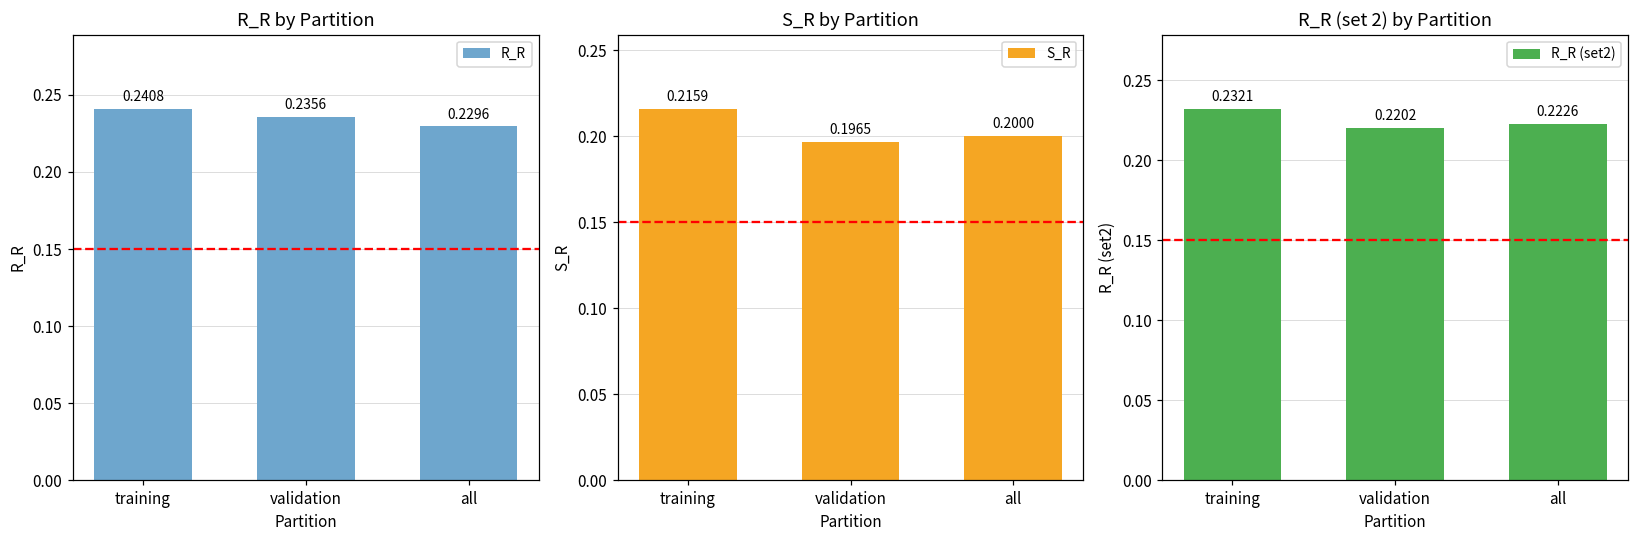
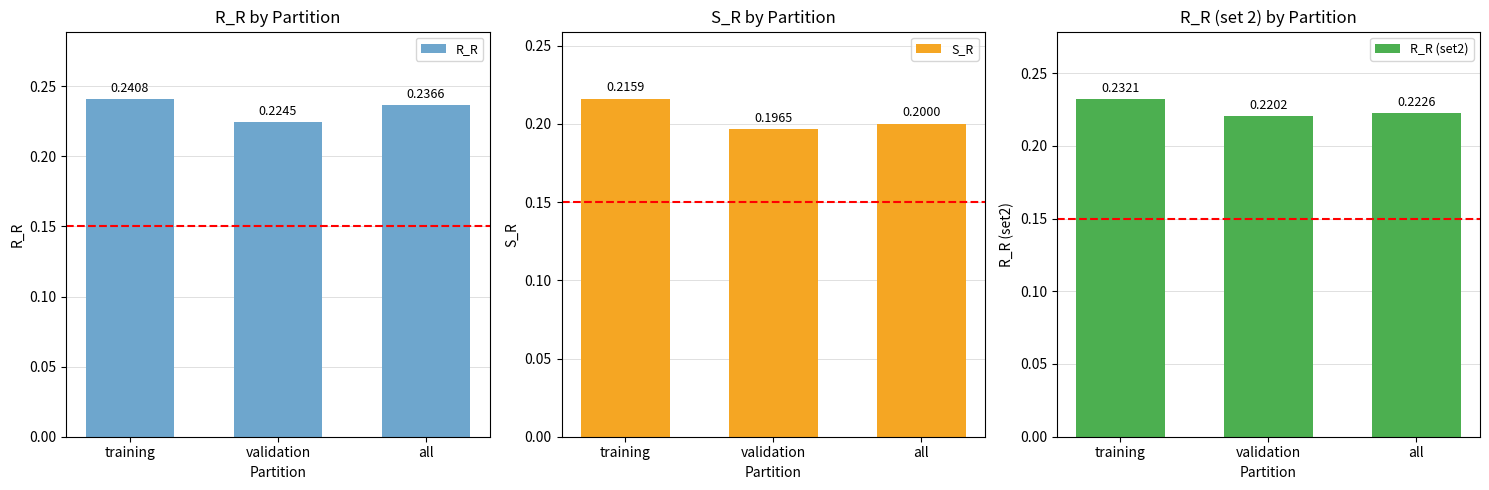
  {
    "R_R by Partition": {
      "training": 0.2408,
-     "validation": 0.2356,
-     "all": 0.2296
+     "validation": 0.2245,
+     "all": 0.2366
    },
    "S_R by Partition": {
      "training": 0.2159,
      "validation": 0.1965,
      "all": 0.2000
    },
    "R_R (set 2) by Partition": {
      "training": 0.2321,
      "validation": 0.2202,
      "all": 0.2226
    }
  }
